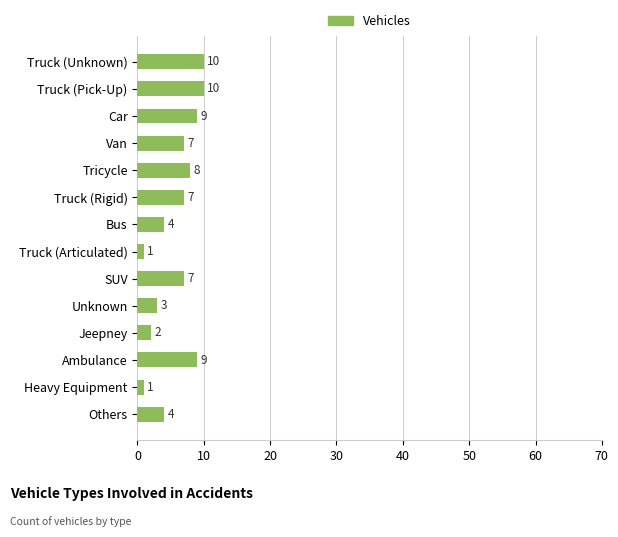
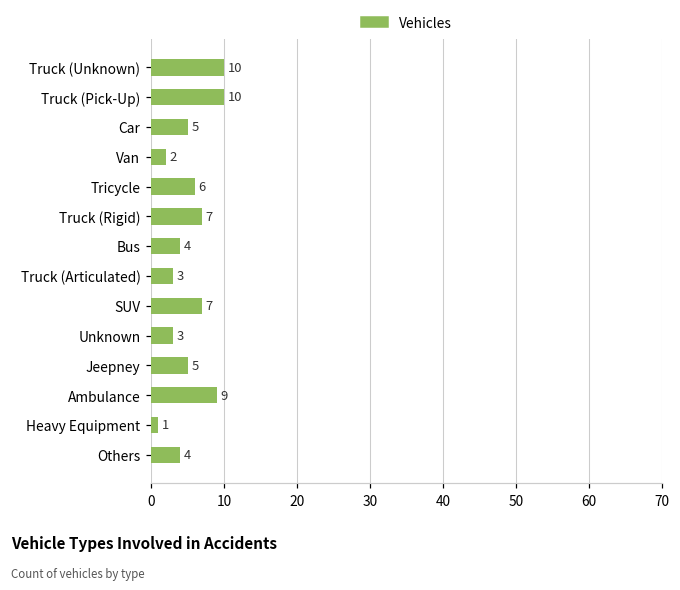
  {
    "Truck (Unknown)": 10,
    "Truck (Pick-Up)": 10,
-   "Car": 9,
-   "Van": 7,
-   "Tricycle": 8,
+   "Car": 5,
+   "Van": 2,
+   "Tricycle": 6,
    "Truck (Rigid)": 7,
    "Bus": 4,
-   "Truck (Articulated)": 1,
+   "Truck (Articulated)": 3,
    "SUV": 7,
    "Unknown": 3,
-   "Jeepney": 2,
+   "Jeepney": 5,
    "Ambulance": 9,
    "Heavy Equipment": 1,
    "Others": 4
  }
